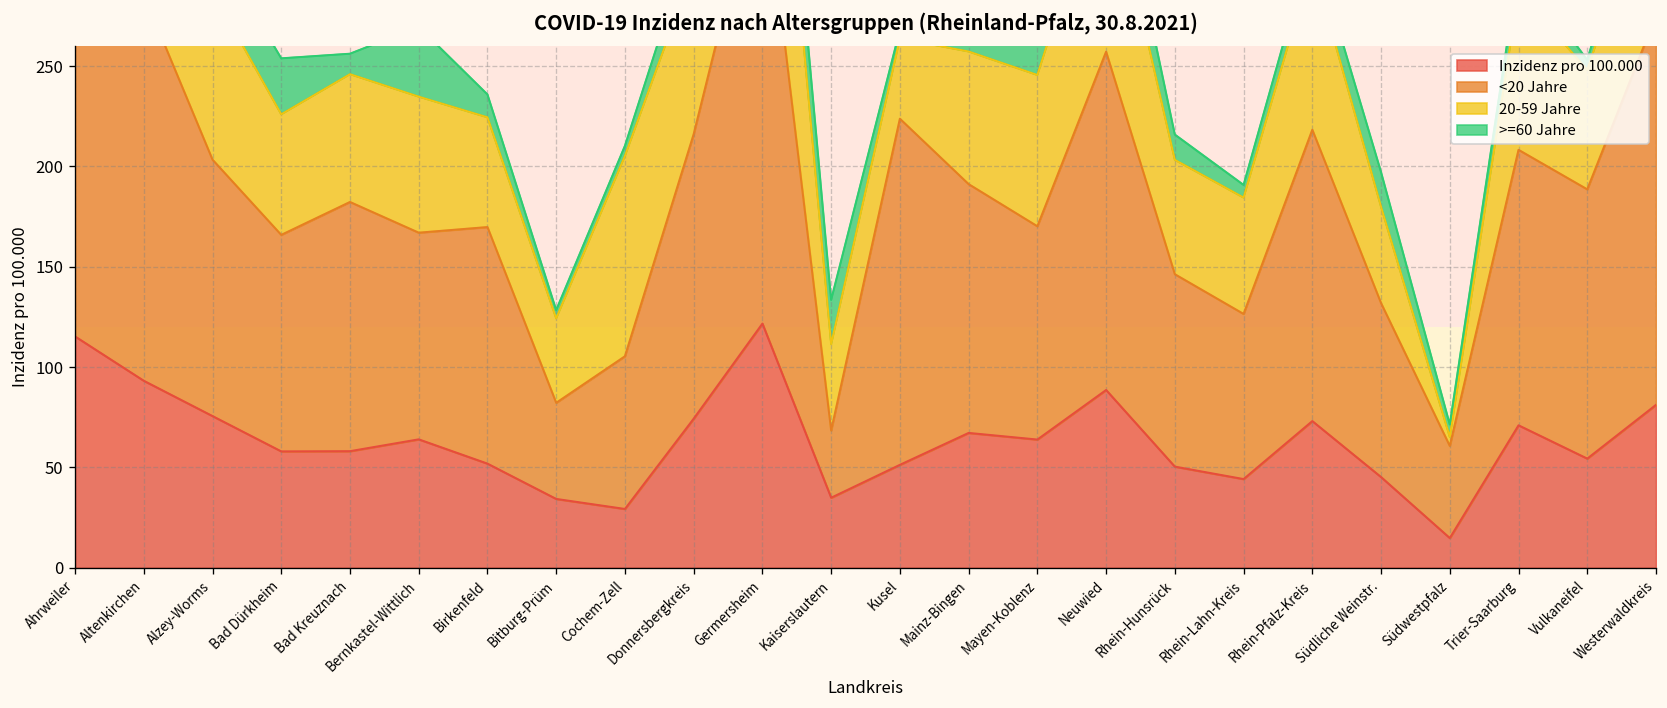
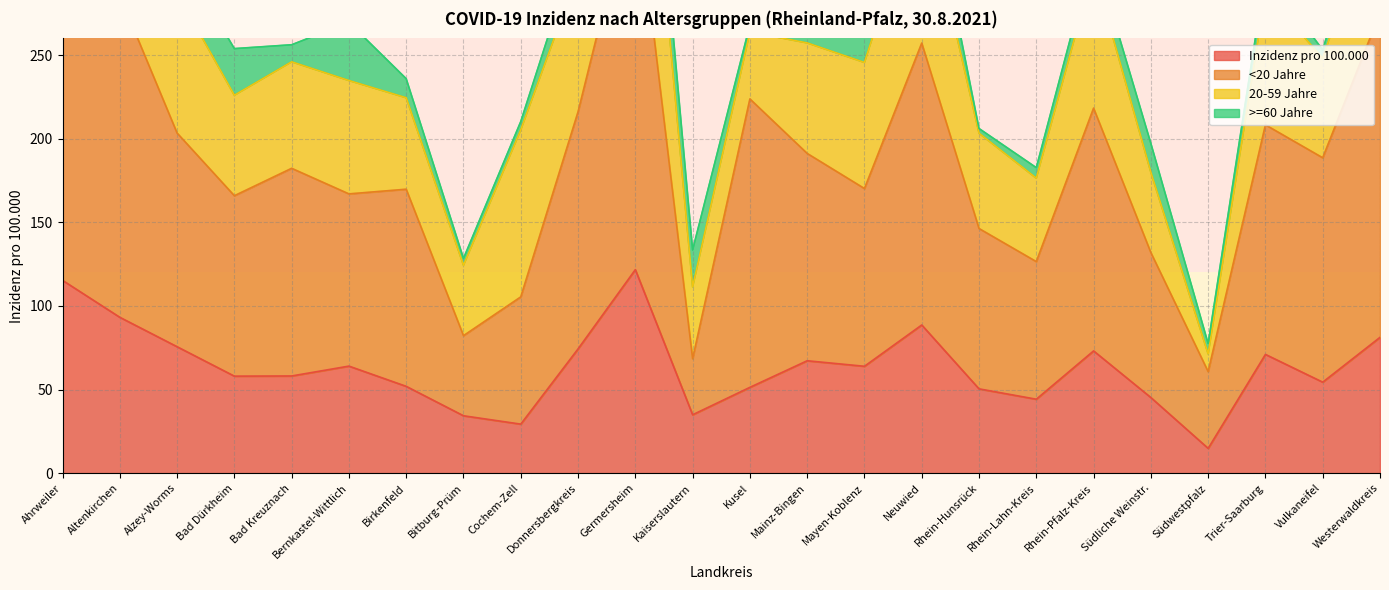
  {
    "20-59 Jahre": {
      "Bad Dürkheim": 60,
      "Bad Kreuznach": 64,
      "Bernkastel-Wittlich": 68,
      "Birkenfeld": 55,
      "Bitburg-Prüm": 42,
      "Cochem-Zell": 100,
      "Kaiserslautern": 43,
      "Mainz-Bingen": 66,
      "Mayen-Koblenz": 75,
      "Rhein-Hunsrück": 57,
-     "Rhein-Lahn-Kreis": 58,
+     "Rhein-Lahn-Kreis": 50,
      "Südliche Weinstr.": 48,
-     "Südwestpfalz": 5
+     "Südwestpfalz": 11
    },
    ">=60 Jahre": {
      "Bad Dürkheim": 28,
      "Bad Kreuznach": 10,
      "Birkenfeld": 11,
      "Bitburg-Prüm": 4,
      "Cochem-Zell": 5,
      "Kaiserslautern": 22,
-     "Rhein-Hunsrück": 13,
+     "Rhein-Hunsrück": 3,
      "Rhein-Lahn-Kreis": 6,
      "Südliche Weinstr.": 17,
      "Südwestpfalz": 6
    }
  }
